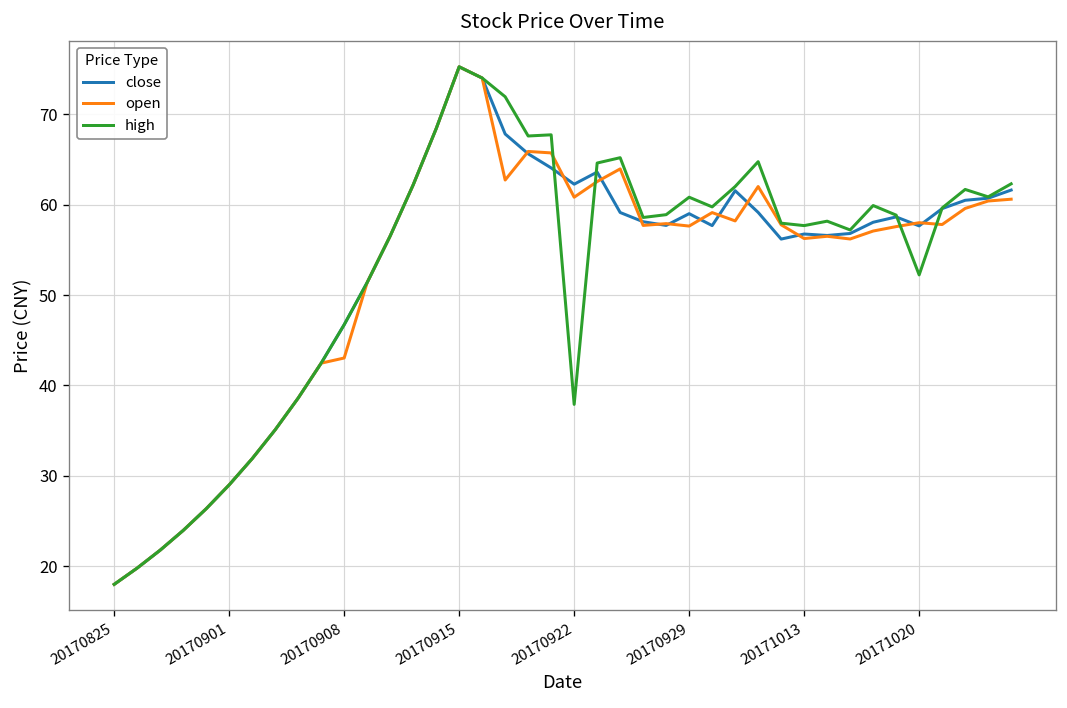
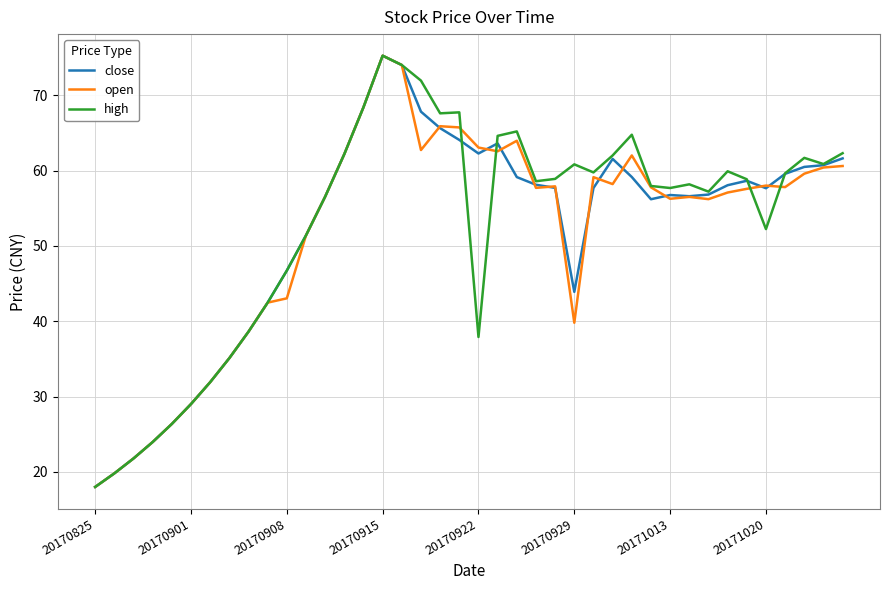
  {
    "close": {
      "20170922": 62,
-     "20170929": 59,
+     "20170929": 44,
      "20171013": 57,
      "20171020": 58
    },
    "open": {
      "20170908": 43,
-     "20170922": 61,
-     "20170929": 58,
+     "20170922": 63,
+     "20170929": 40,
      "20171013": 56,
      "20171020": 58
    },
    "high": {
      "20170922": 38,
      "20170929": 61,
      "20171013": 58,
      "20171020": 52
    }
  }
